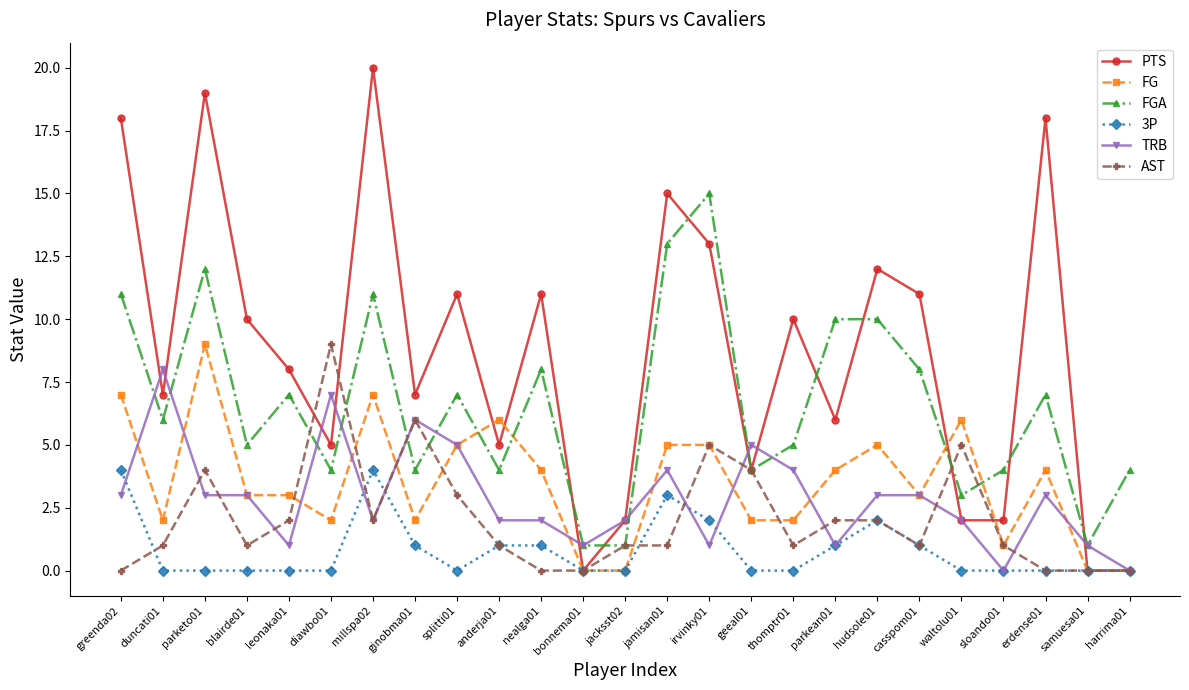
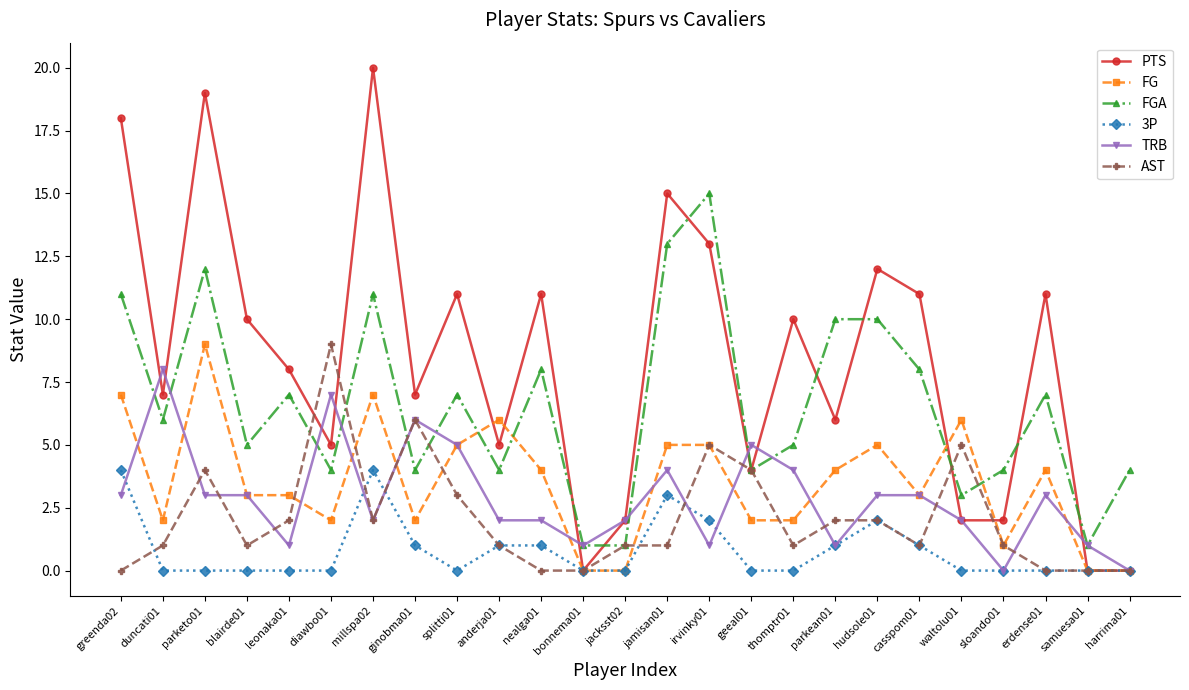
  {
    "PTS": {
      "greenda02": 18,
      "duncati01": 7,
      "parketo01": 19,
      "blairde01": 10,
      "leonaka01": 8,
      "diawbo01": 5,
      "millspa02": 20,
      "ginobma01": 7,
      "splitti01": 11,
      "anderja01": 5,
      "nealga01": 11,
      "jamisan01": 15,
      "irvinky01": 13,
      "thomptr01": 10,
      "parkean01": 6,
      "hudsole01": 12,
      "casspom01": 11,
      "sloando01": 2,
-     "erdense01": 18
+     "erdense01": 11
    },
    "FG": {
      "greenda02": 7,
      "duncati01": 2,
      "parketo01": 9,
      "leonaka01": 3,
      "diawbo01": 2,
      "millspa02": 7,
      "ginobma01": 2,
      "anderja01": 6,
      "nealga01": 4,
      "jamisan01": 5,
      "geeal01": 2,
      "thomptr01": 2,
      "parkean01": 4,
      "hudsole01": 5,
      "waltolu01": 6,
      "erdense01": 4
    },
    "FGA": {
      "greenda02": 11,
      "duncati01": 6,
      "parketo01": 12,
      "blairde01": 5,
      "leonaka01": 7,
      "diawbo01": 4,
      "millspa02": 11,
      "ginobma01": 4,
      "splitti01": 7,
      "anderja01": 4,
      "nealga01": 8,
      "jamisan01": 13,
      "irvinky01": 15,
      "thomptr01": 5,
      "parkean01": 10,
      "hudsole01": 10,
      "casspom01": 8,
      "waltolu01": 3,
      "sloando01": 4,
      "erdense01": 7,
      "harrima01": 4
    },
    "3P": {
      "greenda02": 4,
      "duncati01": 0,
      "parketo01": 0,
      "blairde01": 0,
      "leonaka01": 0,
      "diawbo01": 0,
      "millspa02": 4,
      "ginobma01": 1,
      "splitti01": 0,
      "nealga01": 1,
      "jamisan01": 3,
      "irvinky01": 2,
      "geeal01": 0,
      "thomptr01": 0,
      "waltolu01": 0
    },
    "TRB": {
      "greenda02": 3,
      "duncati01": 8,
      "parketo01": 3,
      "leonaka01": 1,
      "diawbo01": 7,
      "anderja01": 2,
      "nealga01": 2,
      "jamisan01": 4,
      "irvinky01": 1,
      "geeal01": 5,
      "thomptr01": 4,
      "hudsole01": 3,
      "erdense01": 3
    },
    "AST": {
      "greenda02": 0,
      "duncati01": 1,
      "parketo01": 4,
      "blairde01": 1,
      "leonaka01": 2,
      "diawbo01": 9,
      "splitti01": 3,
      "nealga01": 0,
      "jamisan01": 1,
      "thomptr01": 1,
      "parkean01": 2,
      "waltolu01": 5
    }
  }
